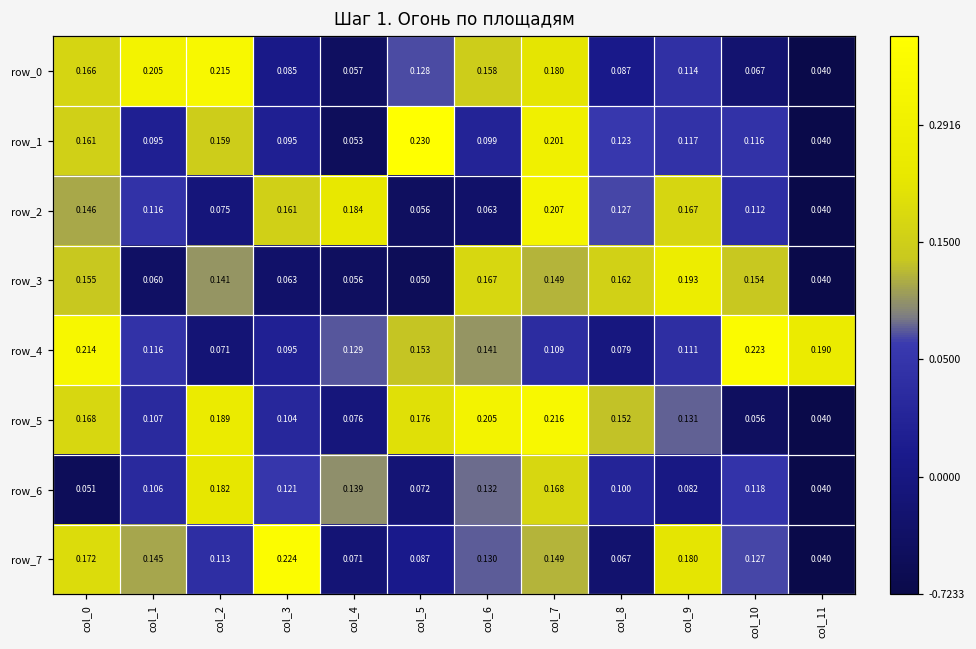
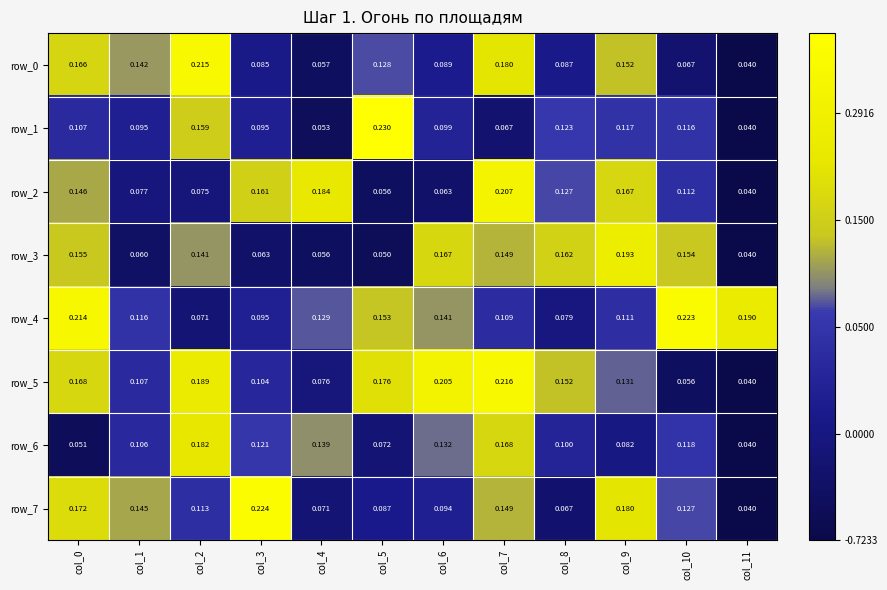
  {
    "row_0": {
      "col_0": 0.166,
-     "col_1": 0.205,
+     "col_1": 0.142,
      "col_2": 0.215,
      "col_3": 0.085,
      "col_4": 0.057,
      "col_5": 0.128,
-     "col_6": 0.158,
+     "col_6": 0.089,
      "col_7": 0.180,
      "col_8": 0.087,
-     "col_9": 0.114,
+     "col_9": 0.152,
      "col_10": 0.067,
      "col_11": 0.040
    },
    "row_1": {
-     "col_0": 0.161,
+     "col_0": 0.107,
      "col_1": 0.095,
      "col_2": 0.159,
      "col_3": 0.095,
      "col_4": 0.053,
      "col_5": 0.230,
      "col_6": 0.099,
-     "col_7": 0.201,
+     "col_7": 0.067,
      "col_8": 0.123,
      "col_9": 0.117,
      "col_10": 0.116,
      "col_11": 0.040
    },
    "row_2": {
      "col_0": 0.146,
-     "col_1": 0.116,
+     "col_1": 0.077,
      "col_2": 0.075,
      "col_3": 0.161,
      "col_4": 0.184,
      "col_5": 0.056,
      "col_6": 0.063,
      "col_7": 0.207,
      "col_8": 0.127,
      "col_9": 0.167,
      "col_10": 0.112,
      "col_11": 0.040
    },
    "row_3": {
      "col_0": 0.155,
      "col_1": 0.060,
      "col_2": 0.141,
      "col_3": 0.063,
      "col_4": 0.056,
      "col_5": 0.050,
      "col_6": 0.167,
      "col_7": 0.149,
      "col_8": 0.162,
      "col_9": 0.193,
      "col_10": 0.154,
      "col_11": 0.040
    },
    "row_4": {
      "col_0": 0.214,
      "col_1": 0.116,
      "col_2": 0.071,
      "col_3": 0.095,
      "col_4": 0.129,
      "col_5": 0.153,
      "col_6": 0.141,
      "col_7": 0.109,
      "col_8": 0.079,
      "col_9": 0.111,
      "col_10": 0.223,
      "col_11": 0.190
    },
    "row_5": {
      "col_0": 0.168,
      "col_1": 0.107,
      "col_2": 0.189,
      "col_3": 0.104,
      "col_4": 0.076,
      "col_5": 0.176,
      "col_6": 0.205,
      "col_7": 0.216,
      "col_8": 0.152,
      "col_9": 0.131,
      "col_10": 0.056,
      "col_11": 0.040
    },
    "row_6": {
      "col_0": 0.051,
      "col_1": 0.106,
      "col_2": 0.182,
      "col_3": 0.121,
      "col_4": 0.139,
      "col_5": 0.072,
      "col_6": 0.132,
      "col_7": 0.168,
      "col_8": 0.100,
      "col_9": 0.082,
      "col_10": 0.118,
      "col_11": 0.040
    },
    "row_7": {
      "col_0": 0.172,
      "col_1": 0.145,
      "col_2": 0.113,
      "col_3": 0.224,
      "col_4": 0.071,
      "col_5": 0.087,
-     "col_6": 0.130,
+     "col_6": 0.094,
      "col_7": 0.149,
      "col_8": 0.067,
      "col_9": 0.180,
      "col_10": 0.127,
      "col_11": 0.040
    }
  }
